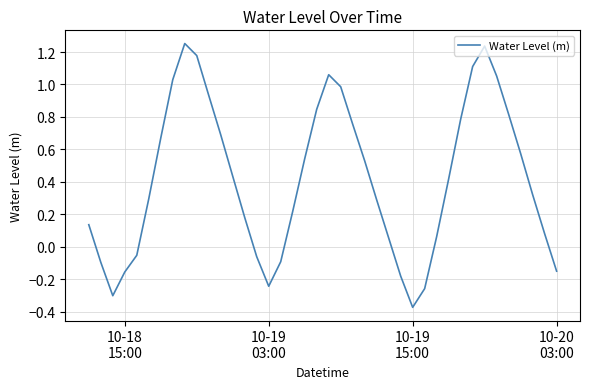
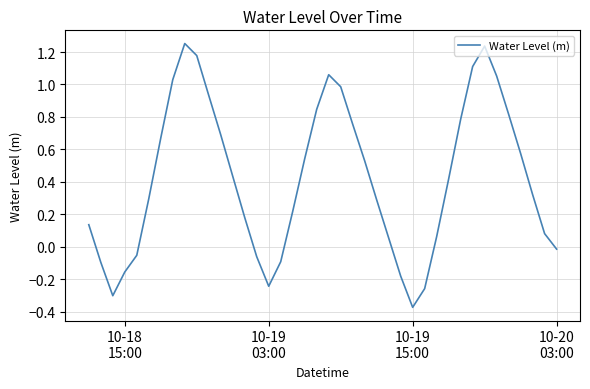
  {
    "10-18 15:00": -0.16,
    "10-19 03:00": -0.24,
    "10-19 15:00": -0.37,
-   "10-20 03:00": -0.15
+   "10-20 03:00": -0.01
  }
